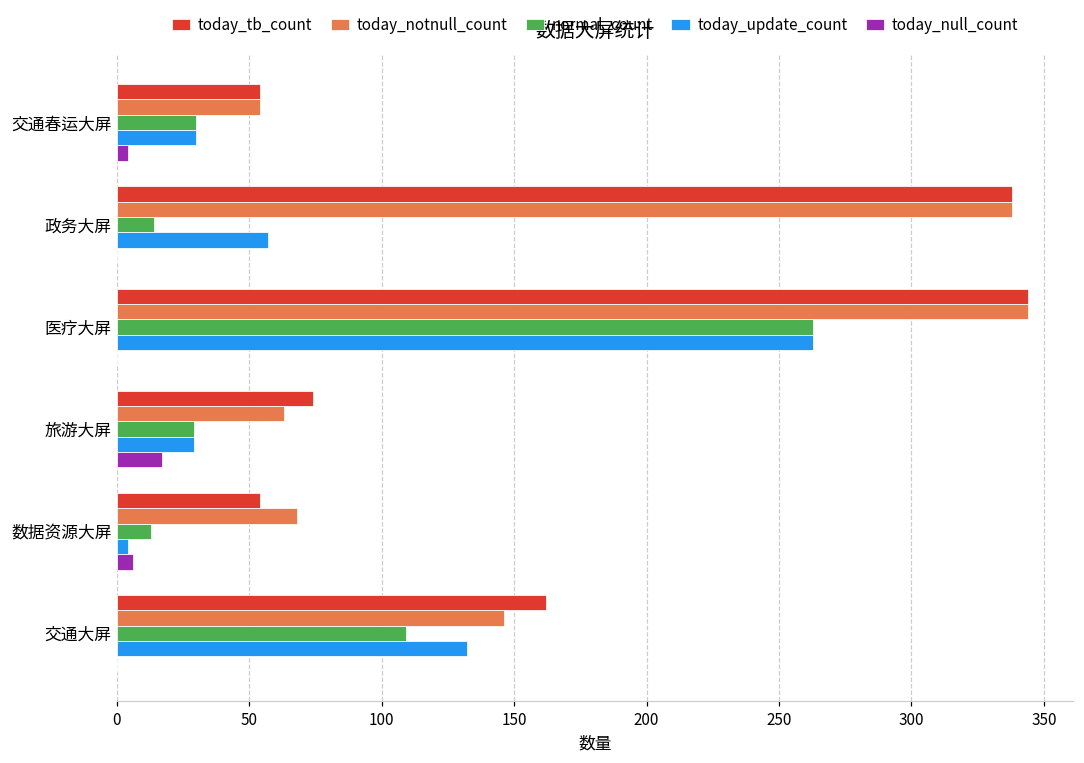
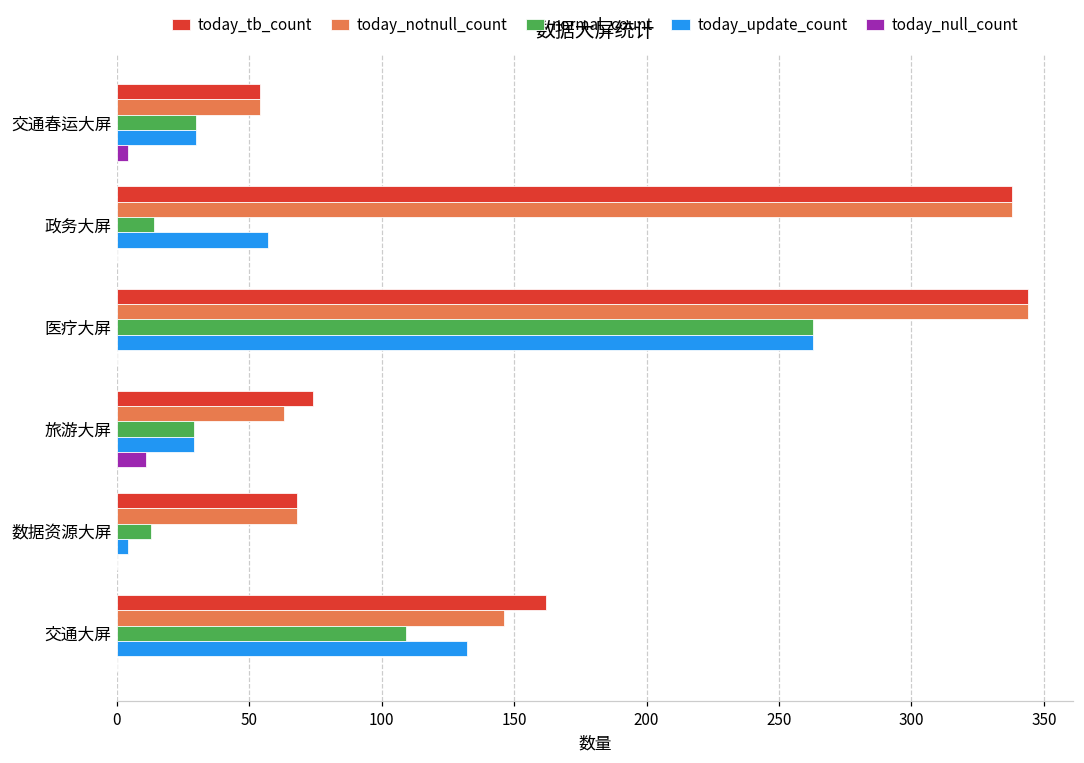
  {
    "today_tb_count": {
      "交通春运大屏": 54,
      "政务大屏": 338,
      "医疗大屏": 344,
      "旅游大屏": 74,
-     "数据资源大屏": 54,
+     "数据资源大屏": 68,
      "交通大屏": 162
    },
    "today_notnull_count": {
      "交通春运大屏": 54,
      "政务大屏": 338,
      "医疗大屏": 344,
      "旅游大屏": 63,
      "数据资源大屏": 68,
      "交通大屏": 146
    },
    "normal_count": {
      "交通春运大屏": 30,
      "政务大屏": 14,
      "医疗大屏": 263,
      "旅游大屏": 29,
      "数据资源大屏": 13,
      "交通大屏": 109
    },
    "today_update_count": {
      "交通春运大屏": 30,
      "政务大屏": 57,
      "医疗大屏": 263,
      "旅游大屏": 29,
      "数据资源大屏": 4,
      "交通大屏": 132
    },
    "today_null_count": {
      "交通春运大屏": 4,
      "政务大屏": 0,
      "医疗大屏": 0,
-     "旅游大屏": 17,
-     "数据资源大屏": 6,
+     "旅游大屏": 11,
+     "数据资源大屏": 0,
      "交通大屏": 0
    }
  }
